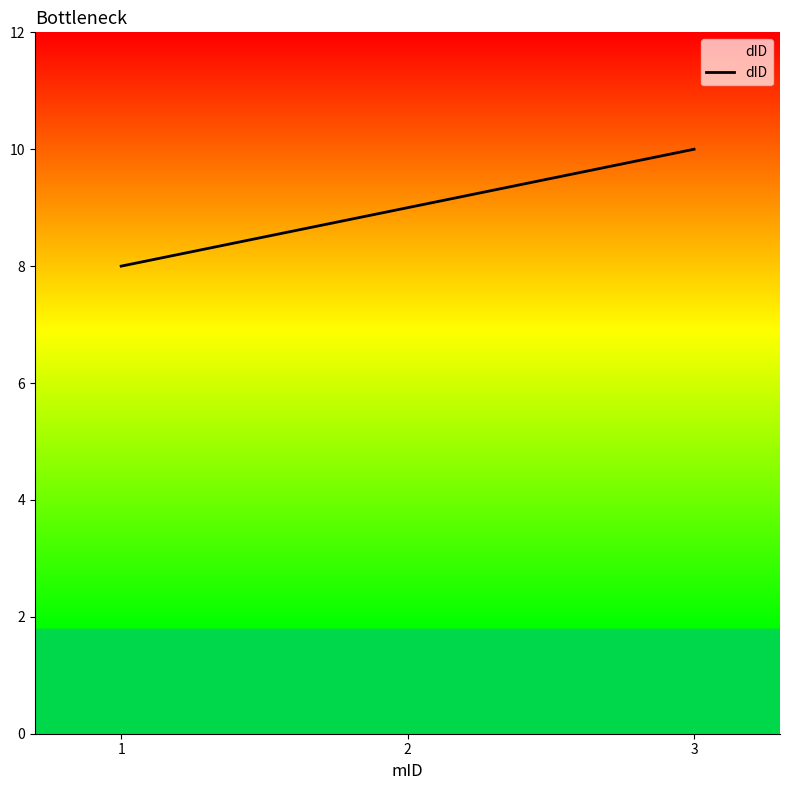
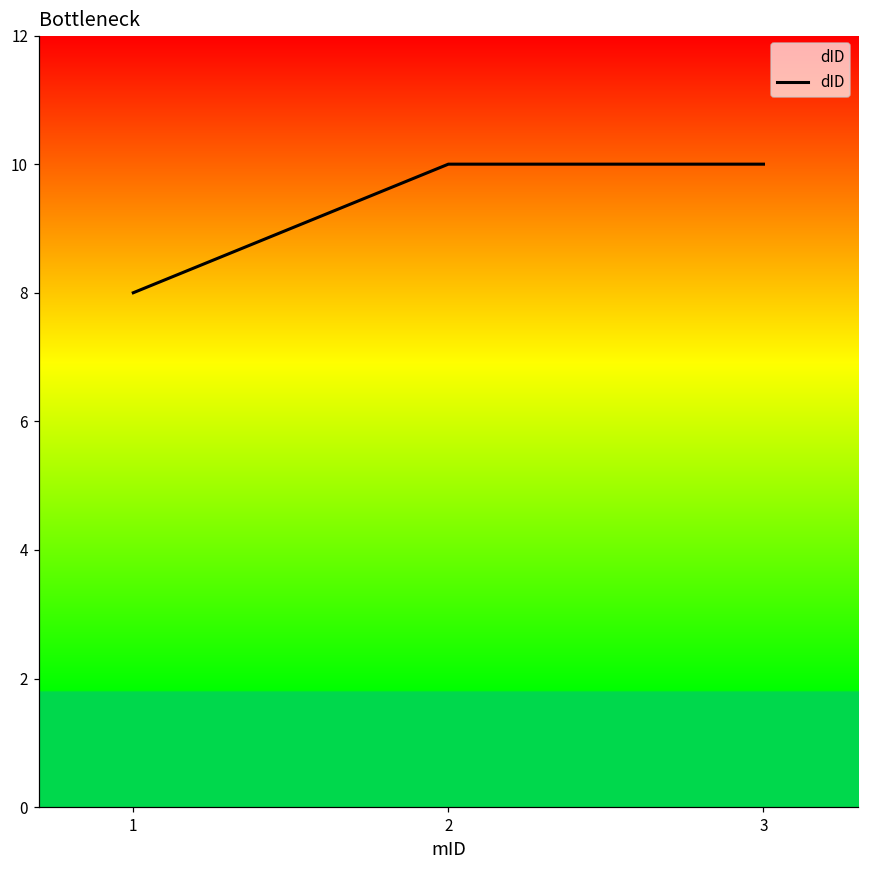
  {
    "1": 8,
-   "2": 9,
+   "2": 10,
    "3": 10
  }
